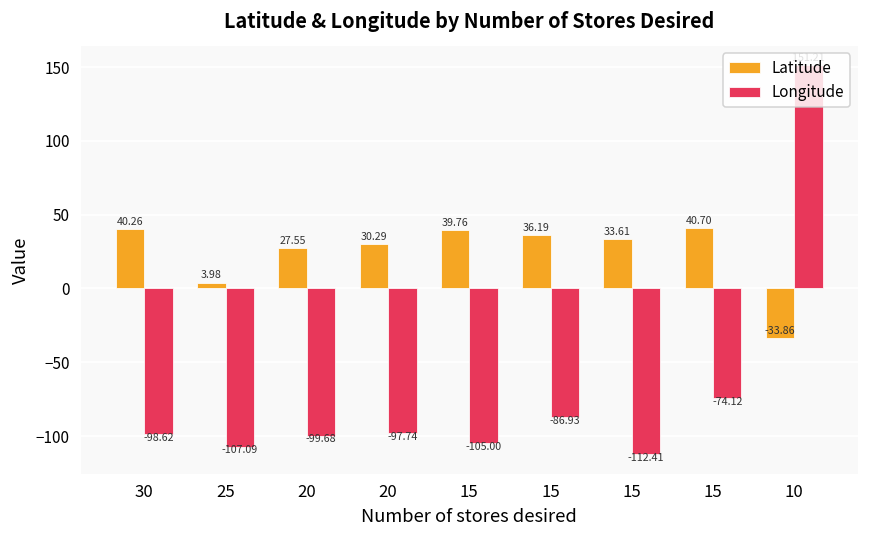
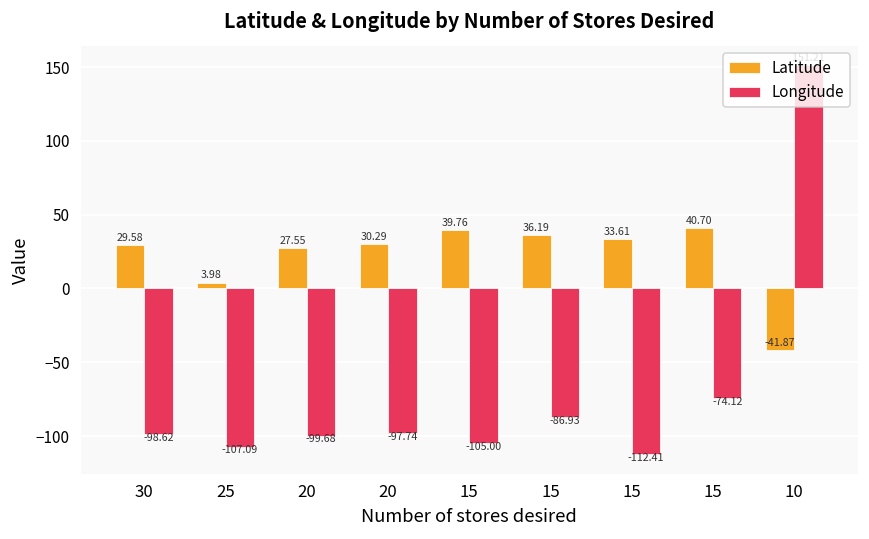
  {
    "Latitude": {
-     "30": 40.26,
+     "30": 29.58,
      "25": 3.98,
-     "10": -33.86
+     "10": -41.87
    },
    "Longitude": {
      "30": -98.62,
      "25": -107.09
    }
  }
